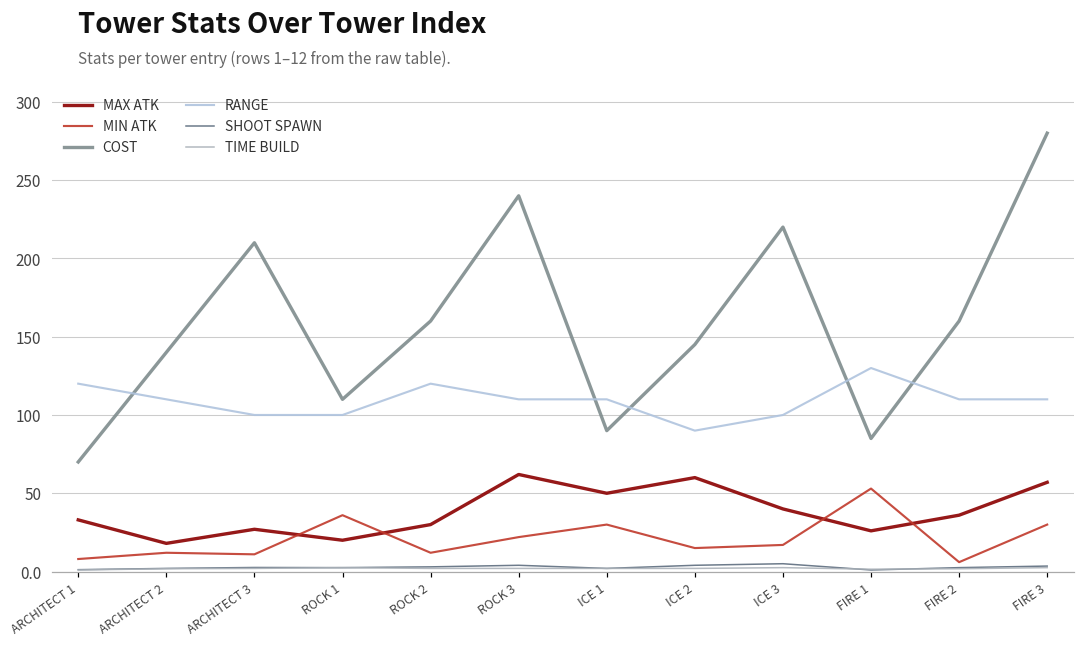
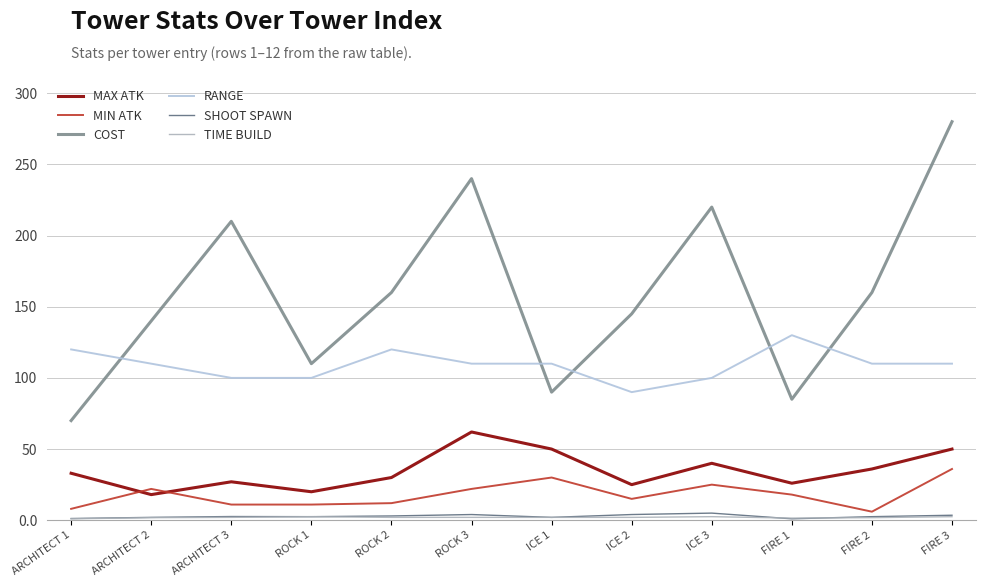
  {
    "MAX ATK": {
      "ARCHITECT 1": 33,
      "ARCHITECT 2": 18,
      "ARCHITECT 3": 27,
      "ROCK 1": 20,
      "ROCK 2": 30,
      "ROCK 3": 62,
      "ICE 1": 50,
-     "ICE 2": 60,
+     "ICE 2": 25,
      "ICE 3": 40,
      "FIRE 1": 26,
      "FIRE 2": 36,
-     "FIRE 3": 57
+     "FIRE 3": 50
    },
    "MIN ATK": {
      "ARCHITECT 1": 8,
-     "ARCHITECT 2": 12,
+     "ARCHITECT 2": 22,
      "ARCHITECT 3": 11,
-     "ROCK 1": 36,
+     "ROCK 1": 11,
      "ROCK 2": 12,
      "ROCK 3": 22,
      "ICE 1": 30,
      "ICE 2": 15,
-     "ICE 3": 17,
-     "FIRE 1": 53,
+     "ICE 3": 25,
+     "FIRE 1": 18,
      "FIRE 2": 6,
-     "FIRE 3": 30
+     "FIRE 3": 36
    }
  }
